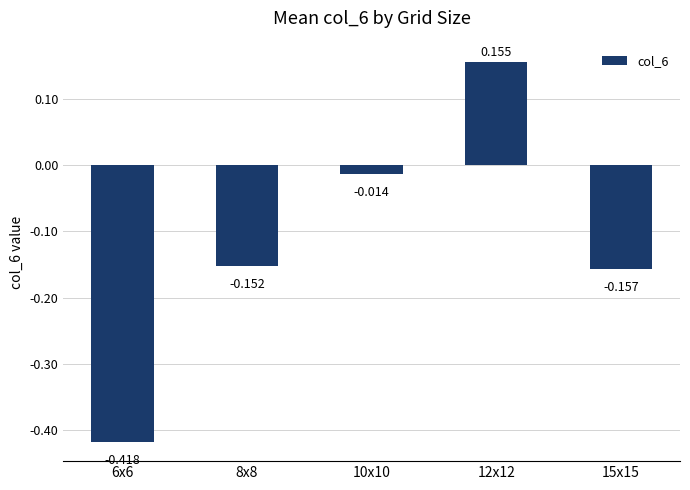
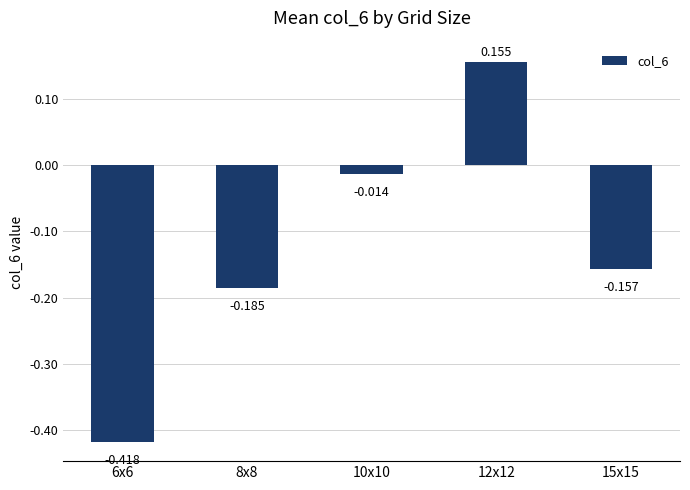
  {
    "6x6": -0.418,
-   "8x8": -0.152,
+   "8x8": -0.185,
    "10x10": -0.014,
    "12x12": 0.155,
    "15x15": -0.157
  }
